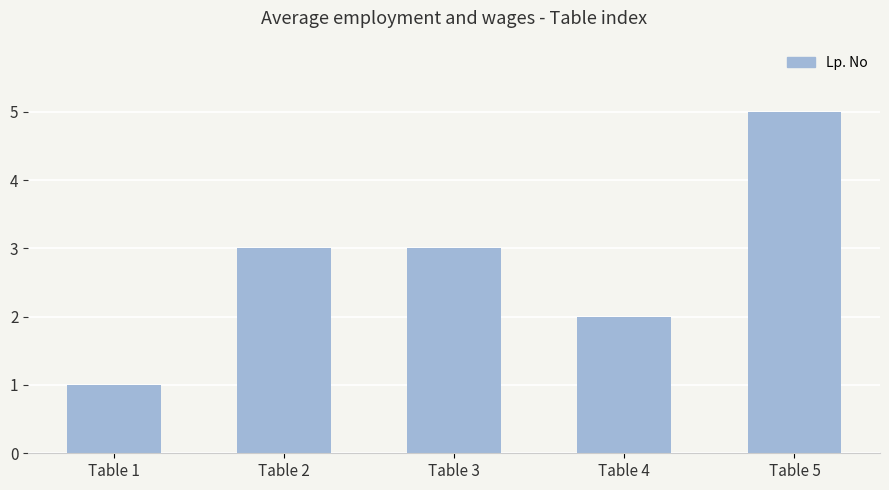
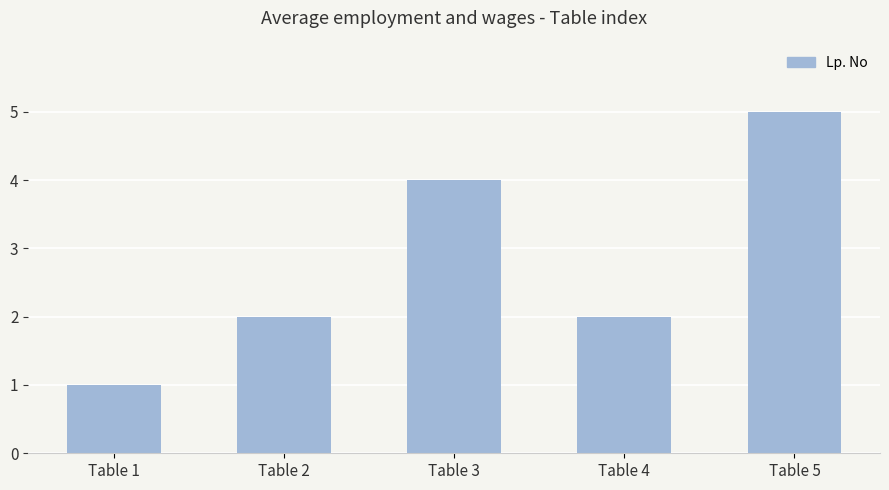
  {
    "Table 1": 1,
-   "Table 2": 3,
-   "Table 3": 3,
+   "Table 2": 2,
+   "Table 3": 4,
    "Table 4": 2,
    "Table 5": 5
  }
